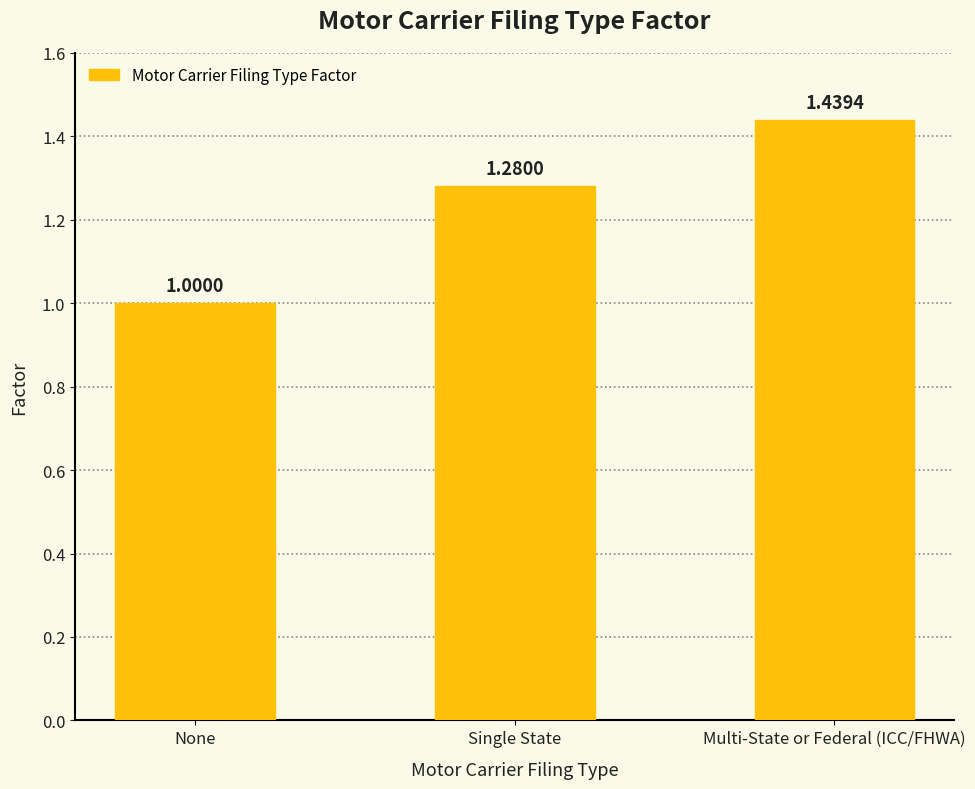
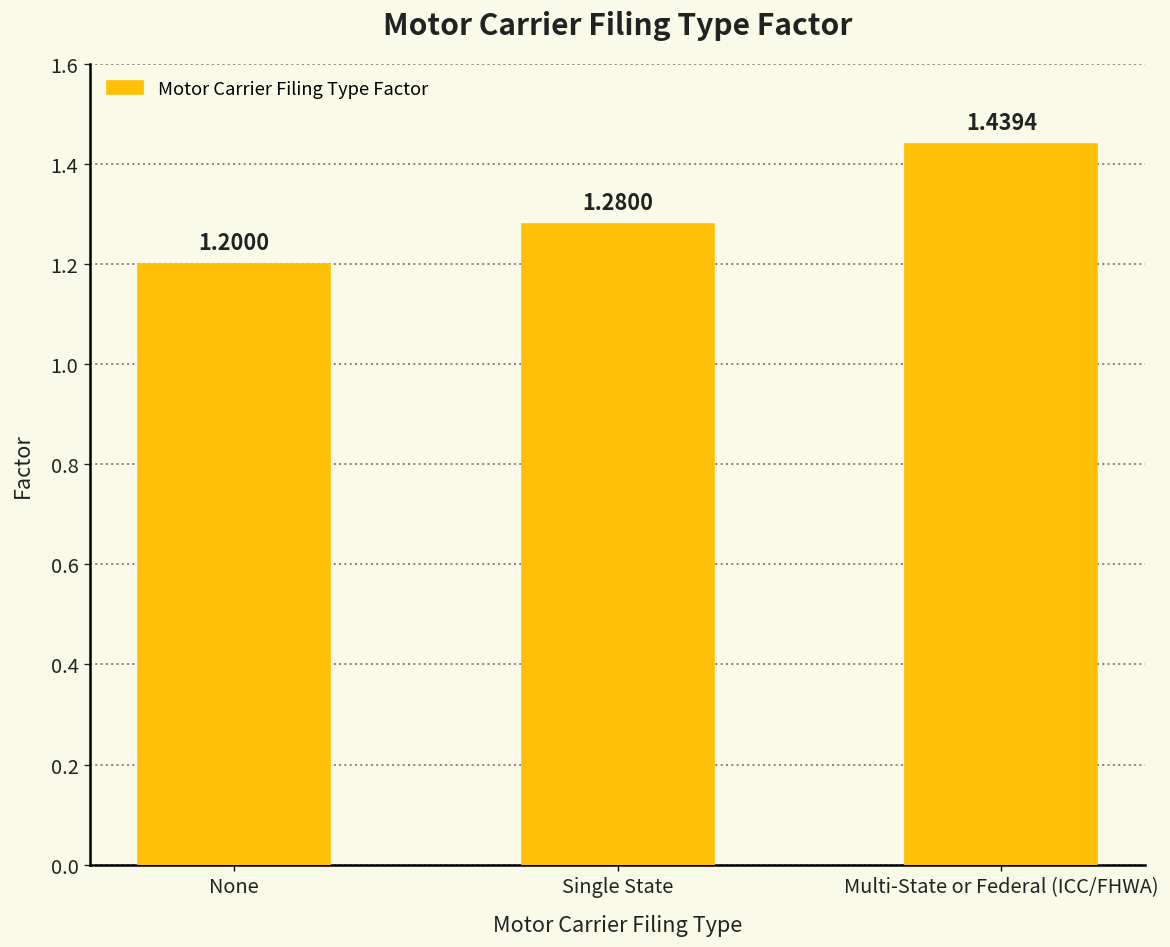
  {
-   "None": 1.0000,
+   "None": 1.2000,
    "Single State": 1.2800,
    "Multi-State or Federal (ICC/FHWA)": 1.4394
  }
